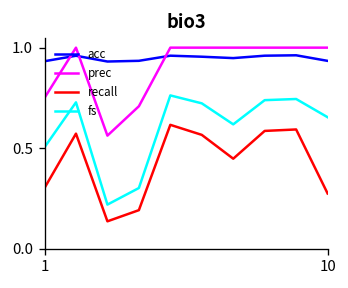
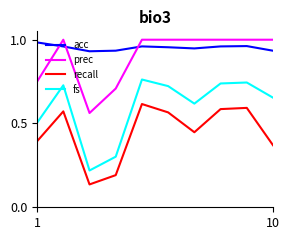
  {
    "acc": {
-     "1": 0.93,
+     "1": 0.98,
      "10": 0.93
    },
    "prec": {
      "1": 0.75,
      "10": 1.00
    },
    "recall": {
-     "1": 0.30,
-     "10": 0.27
+     "1": 0.39,
+     "10": 0.37
    },
    "fs": {
      "1": 0.50,
      "10": 0.65
    }
  }
